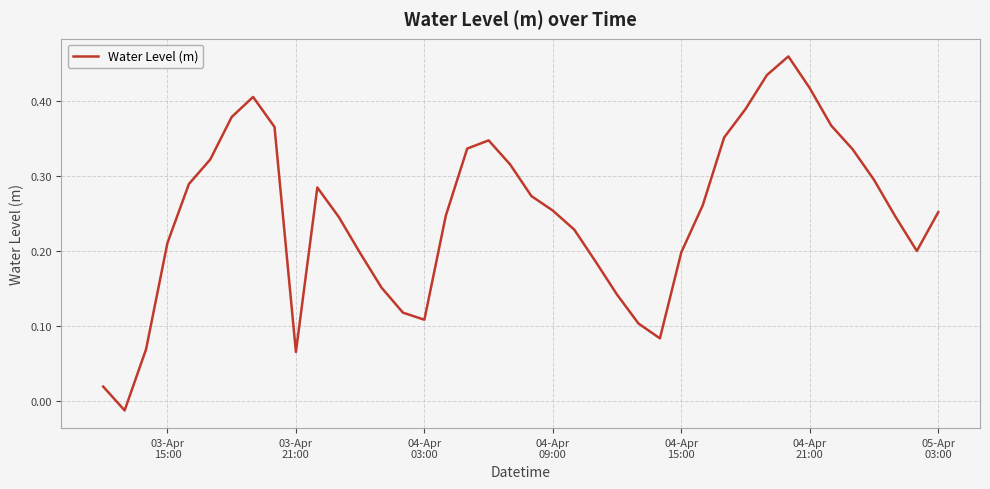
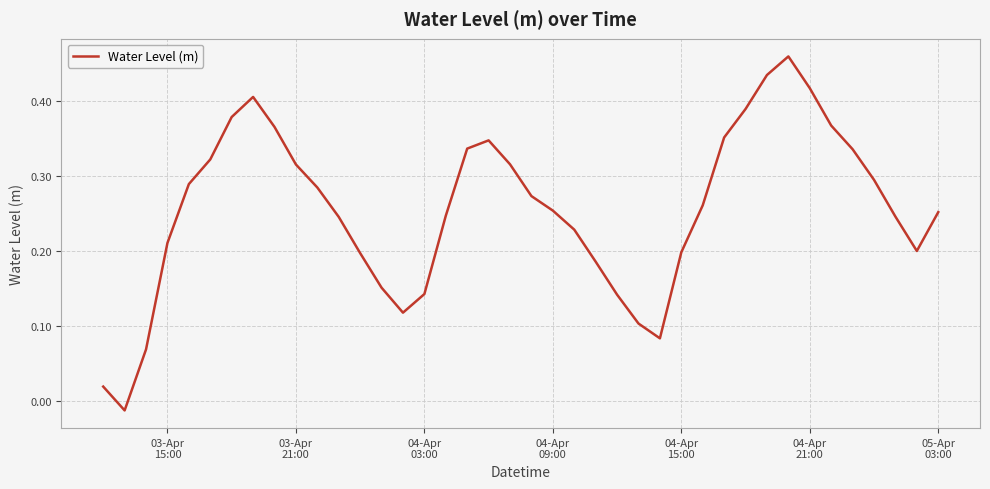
  {
    "03-Apr 15:00": 0.21,
-   "03-Apr 21:00": 0.07,
-   "04-Apr 03:00": 0.11,
+   "03-Apr 21:00": 0.32,
+   "04-Apr 03:00": 0.14,
    "04-Apr 09:00": 0.25,
    "04-Apr 15:00": 0.20,
    "04-Apr 21:00": 0.42,
    "05-Apr 03:00": 0.25
  }
